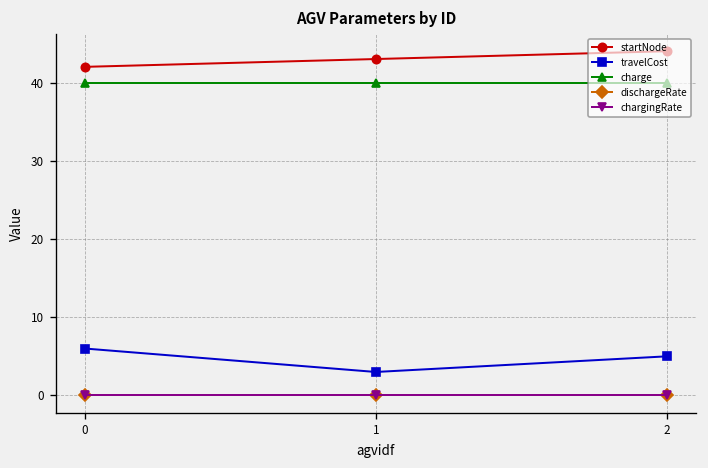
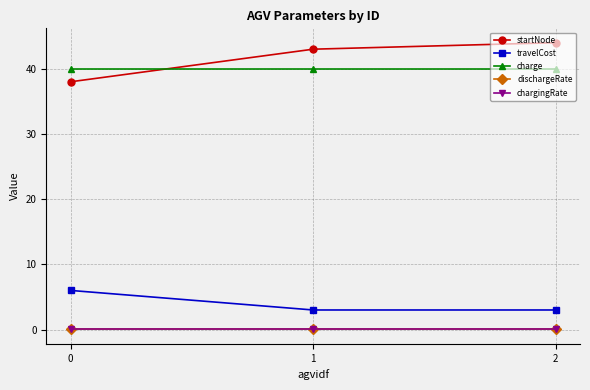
  {
    "startNode": {
-     "0": 42,
+     "0": 38,
      "1": 43
    },
    "travelCost": {
      "0": 6,
      "1": 3,
-     "2": 5
+     "2": 3
    },
    "charge": {
      "0": 40,
      "1": 40
    }
  }
